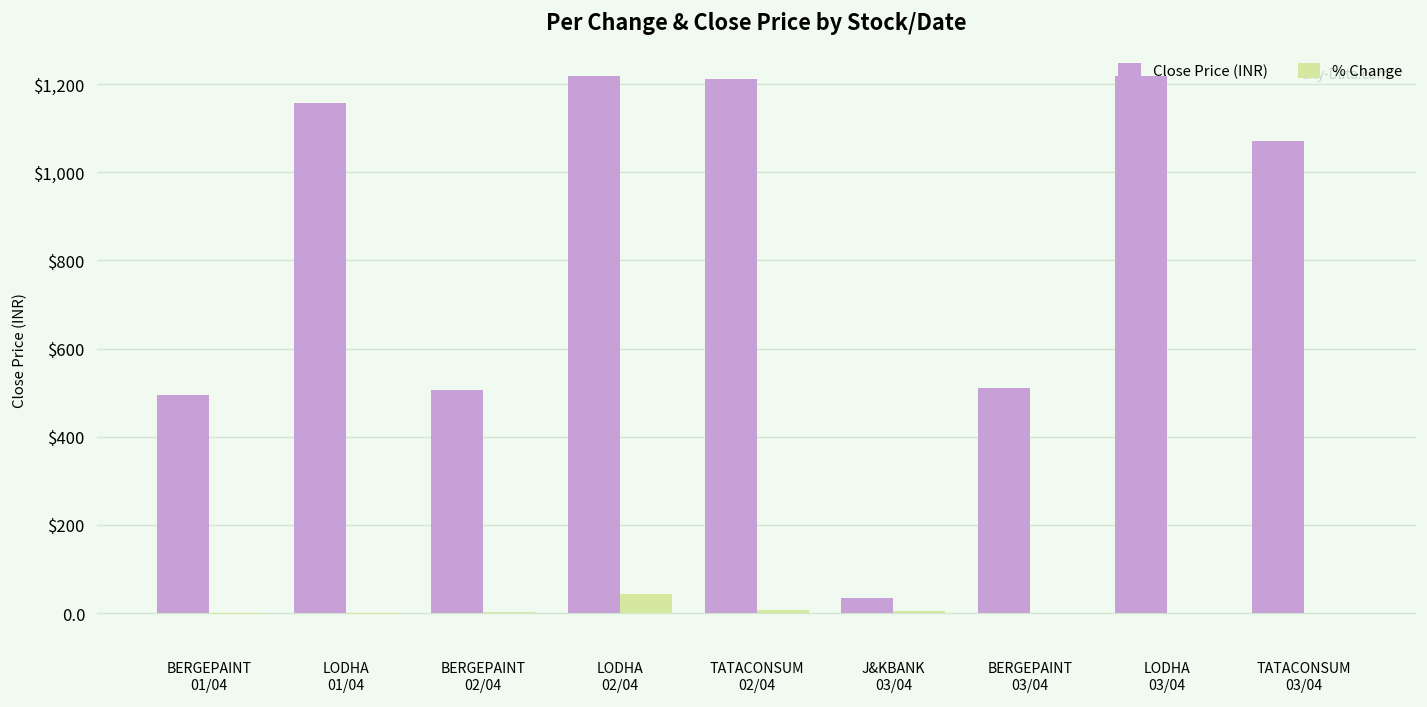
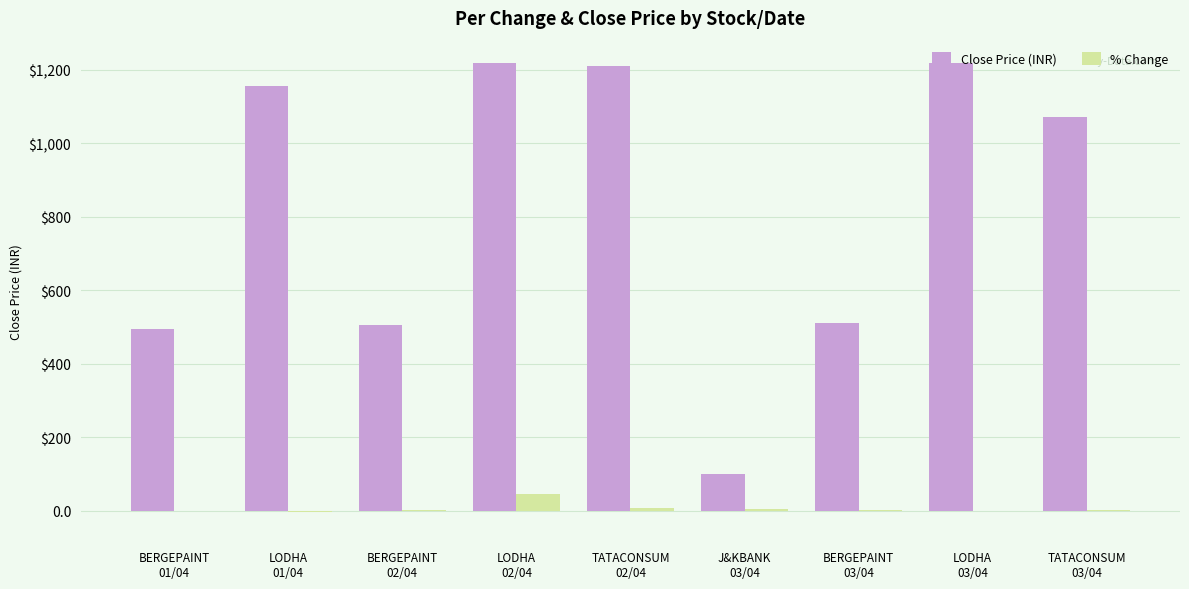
  {
    "Close Price (INR)": {
      "BERGEPAINT 01/04": "$490",
      "LODHA 01/04": "$1,160",
      "BERGEPAINT 02/04": "$510",
      "LODHA 02/04": "$1,220",
      "TATACONSUM 02/04": "$1,210",
-     "J&KBANK 03/04": "$30",
+     "J&KBANK 03/04": "$100",
      "BERGEPAINT 03/04": "$510",
      "LODHA 03/04": "$1,220",
      "TATACONSUM 03/04": "$1,070"
    },
    "% Change": {
      "LODHA 02/04": "$40",
      "TATACONSUM 02/04": "$10"
    }
  }
